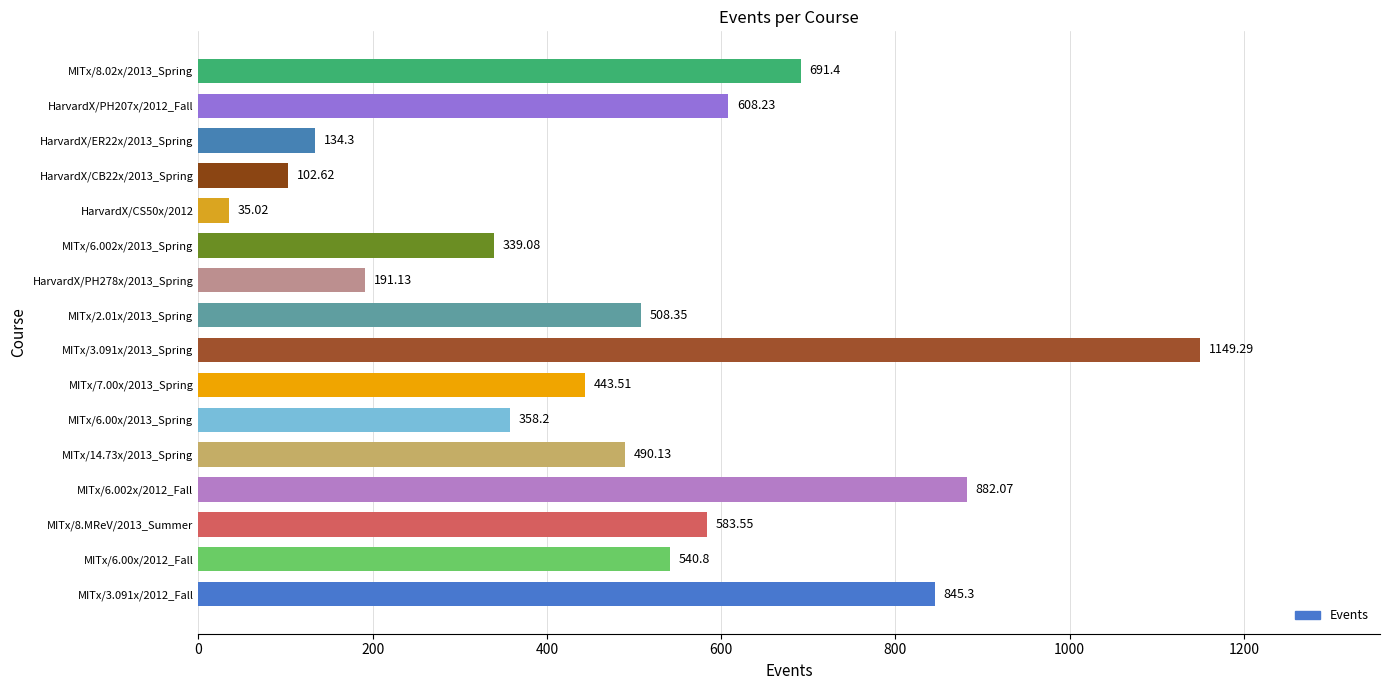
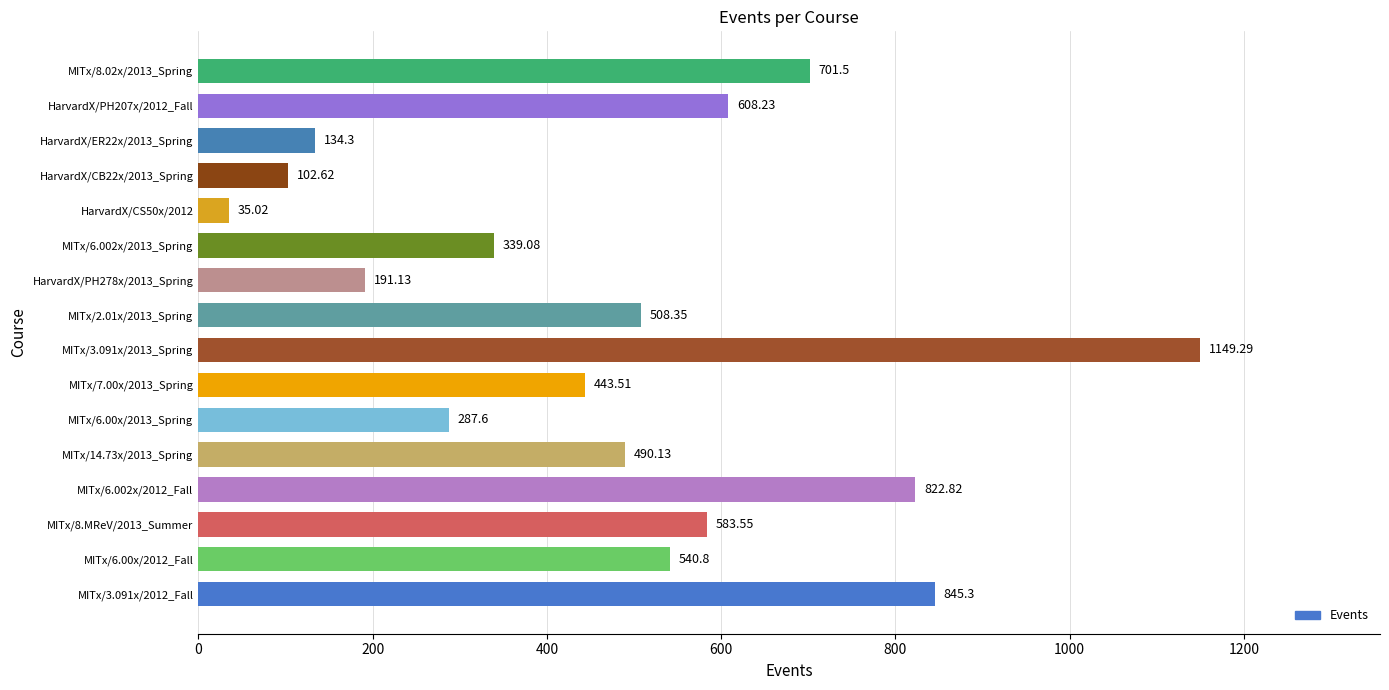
  {
-   "MITx/8.02x/2013_Spring": 691.4,
+   "MITx/8.02x/2013_Spring": 701.5,
    "HarvardX/PH207x/2012_Fall": 608.23,
    "HarvardX/ER22x/2013_Spring": 134.3,
    "HarvardX/CB22x/2013_Spring": 102.62,
    "HarvardX/CS50x/2012": 35.02,
    "MITx/6.002x/2013_Spring": 339.08,
    "HarvardX/PH278x/2013_Spring": 191.13,
    "MITx/2.01x/2013_Spring": 508.35,
    "MITx/3.091x/2013_Spring": 1149.29,
    "MITx/7.00x/2013_Spring": 443.51,
-   "MITx/6.00x/2013_Spring": 358.2,
+   "MITx/6.00x/2013_Spring": 287.6,
    "MITx/14.73x/2013_Spring": 490.13,
-   "MITx/6.002x/2012_Fall": 882.07,
+   "MITx/6.002x/2012_Fall": 822.82,
    "MITx/8.MReV/2013_Summer": 583.55,
    "MITx/6.00x/2012_Fall": 540.8,
    "MITx/3.091x/2012_Fall": 845.3
  }
